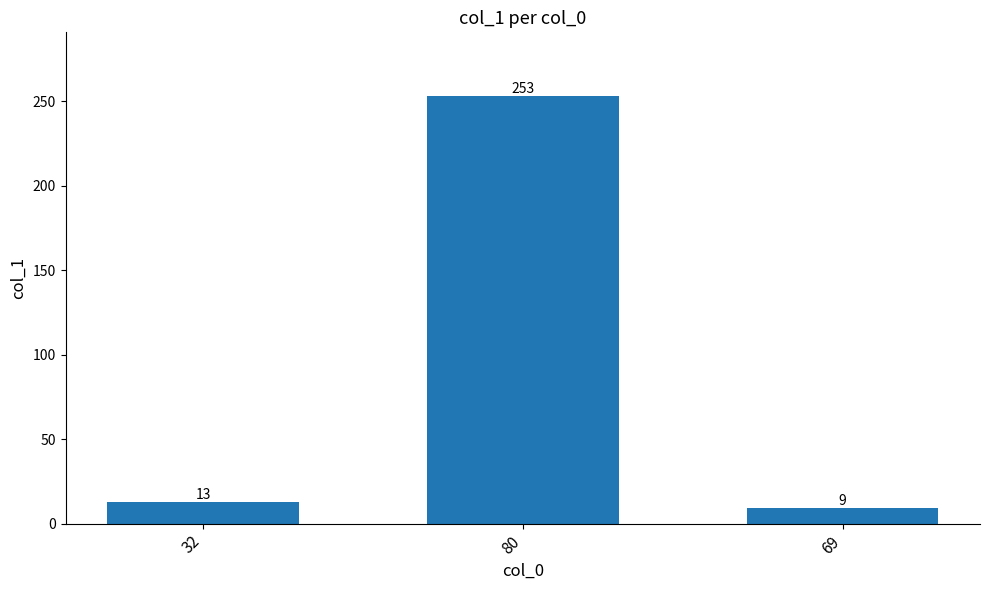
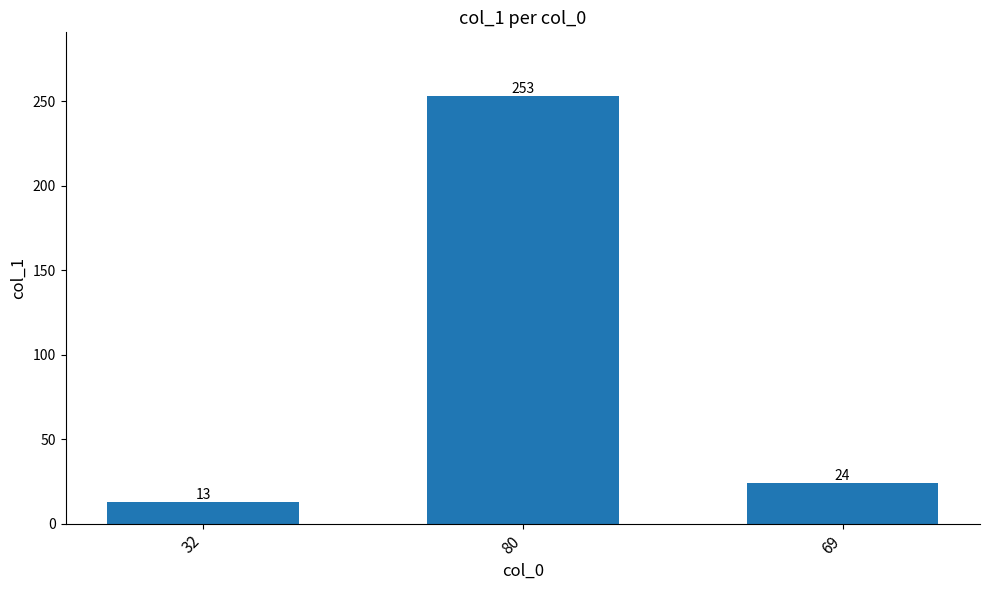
  {
    "32": 13,
    "80": 253,
-   "69": 9
+   "69": 24
  }
